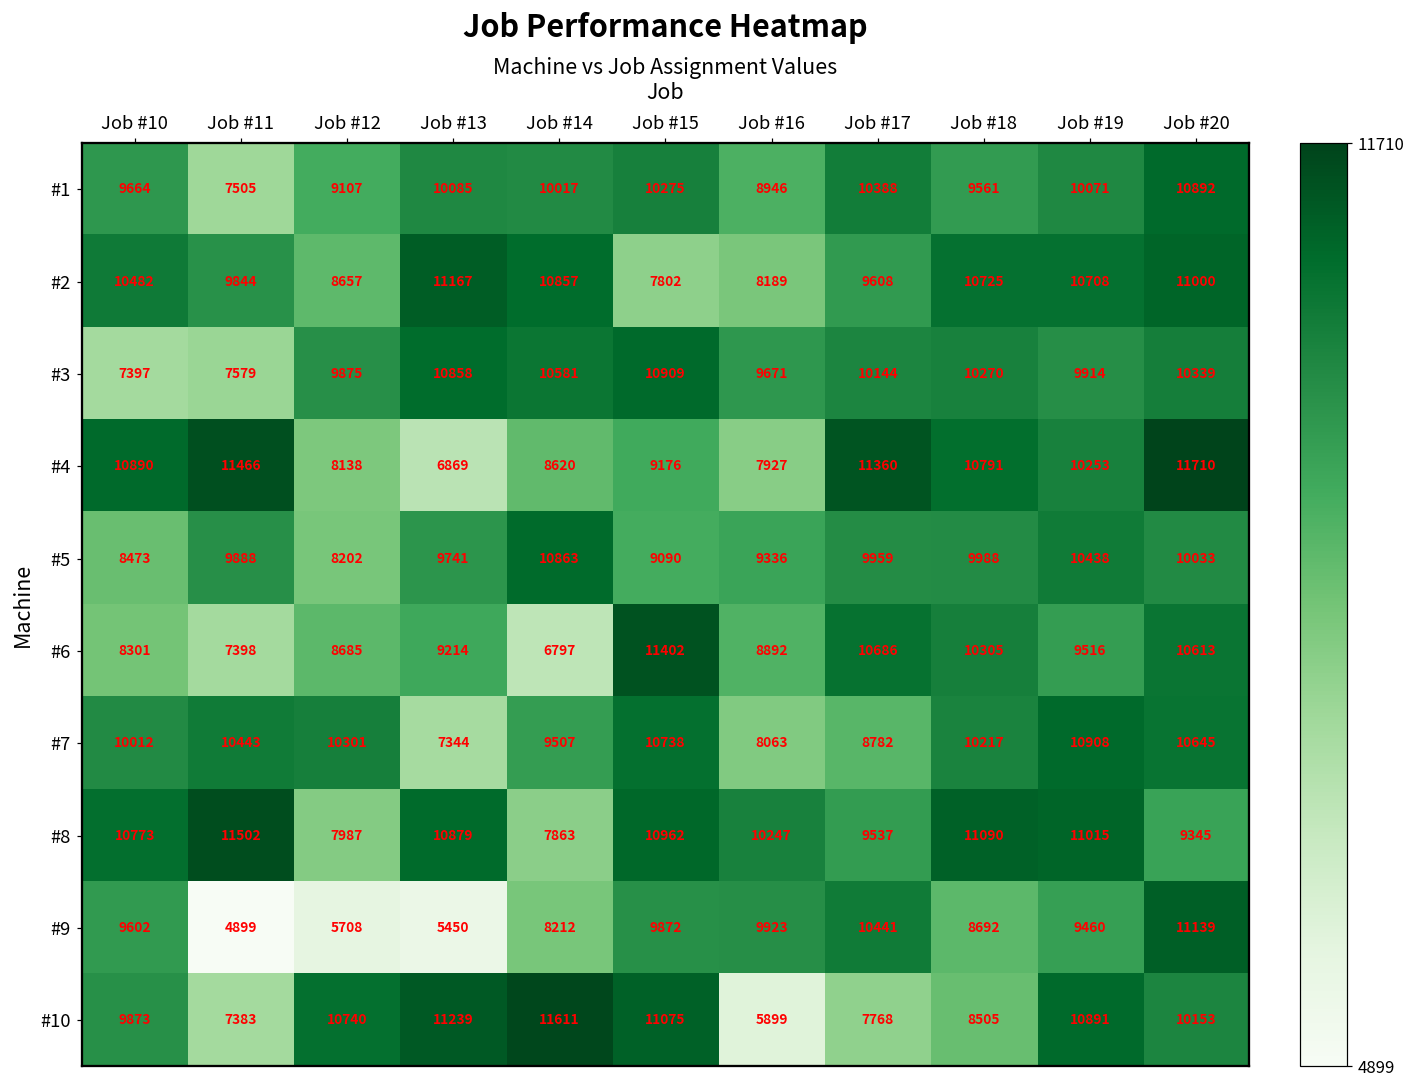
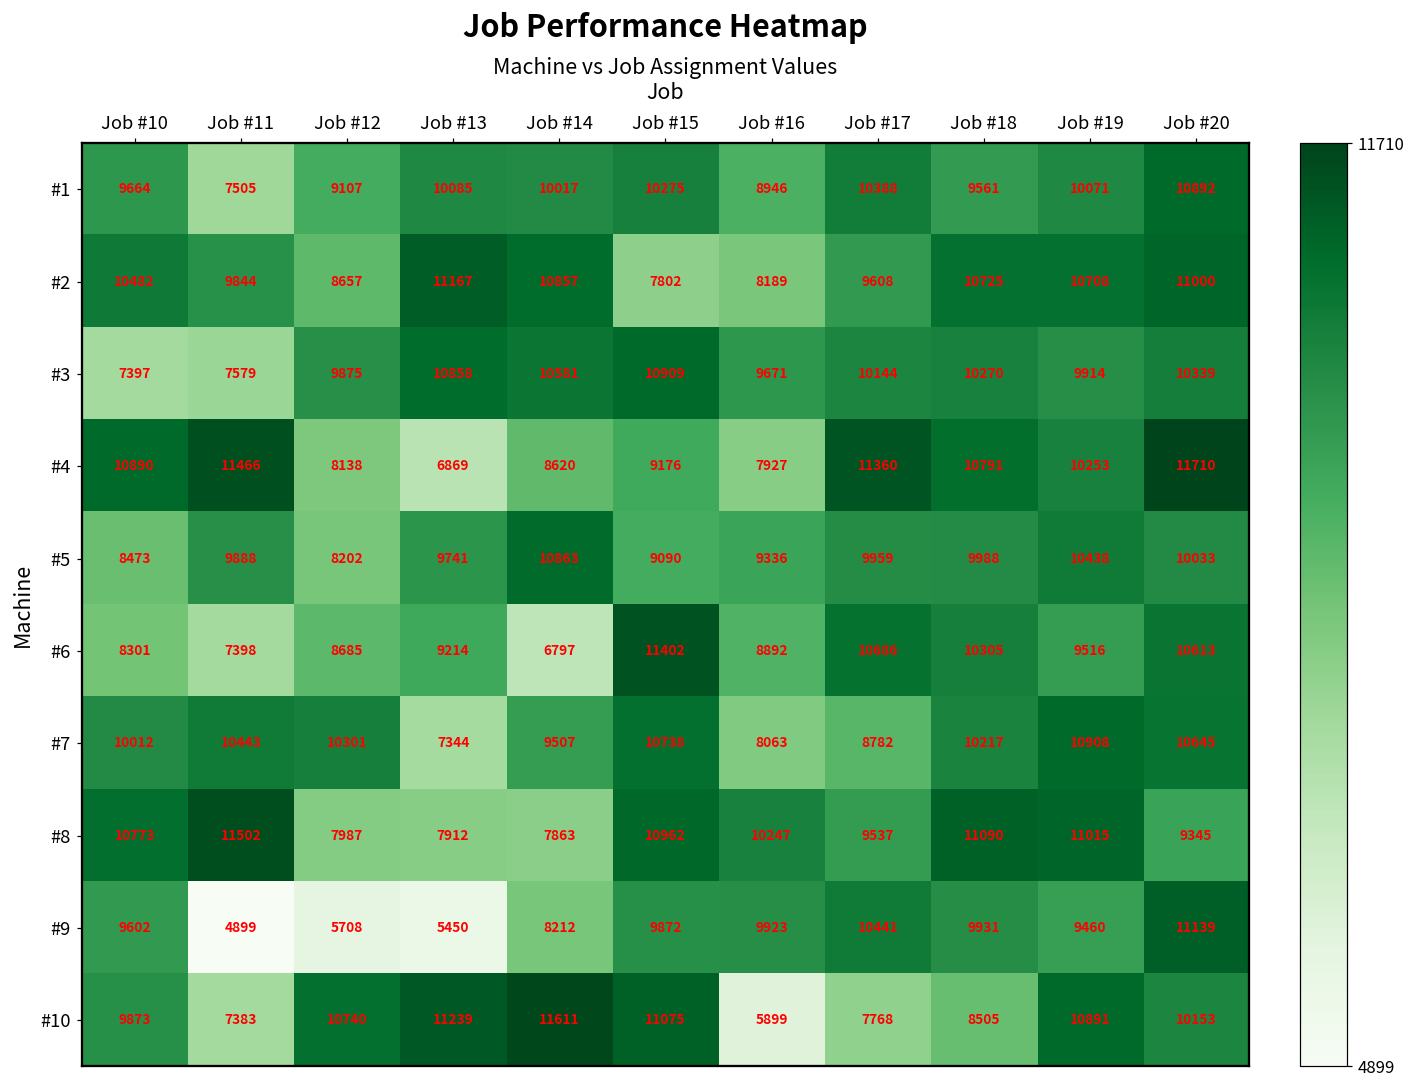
  {
    "#1": {
      "Job #10": 9664,
      "Job #11": 7505,
      "Job #12": 9107,
      "Job #13": 10085,
      "Job #14": 10017,
      "Job #15": 10275,
      "Job #16": 8946,
      "Job #17": 10388,
      "Job #18": 9561,
      "Job #19": 10071,
      "Job #20": 10892
    },
    "#2": {
      "Job #10": 10482,
      "Job #11": 9844,
      "Job #12": 8657,
      "Job #13": 11167,
      "Job #14": 10857,
      "Job #15": 7802,
      "Job #16": 8189,
      "Job #17": 9608,
      "Job #18": 10725,
      "Job #19": 10708,
      "Job #20": 11000
    },
    "#3": {
      "Job #10": 7397,
      "Job #11": 7579,
      "Job #12": 9875,
      "Job #13": 10858,
      "Job #14": 10581,
      "Job #15": 10909,
      "Job #16": 9671,
      "Job #17": 10144,
      "Job #18": 10270,
      "Job #19": 9914,
      "Job #20": 10339
    },
    "#4": {
      "Job #10": 10890,
      "Job #11": 11466,
      "Job #12": 8138,
      "Job #13": 6869,
      "Job #14": 8620,
      "Job #15": 9176,
      "Job #16": 7927,
      "Job #17": 11360,
      "Job #18": 10791,
      "Job #19": 10253,
      "Job #20": 11710
    },
    "#5": {
      "Job #10": 8473,
      "Job #11": 9888,
      "Job #12": 8202,
      "Job #13": 9741,
      "Job #14": 10863,
      "Job #15": 9090,
      "Job #16": 9336,
      "Job #17": 9959,
      "Job #18": 9988,
      "Job #19": 10438,
      "Job #20": 10033
    },
    "#6": {
      "Job #10": 8301,
      "Job #11": 7398,
      "Job #12": 8685,
      "Job #13": 9214,
      "Job #14": 6797,
      "Job #15": 11402,
      "Job #16": 8892,
      "Job #17": 10686,
      "Job #18": 10305,
      "Job #19": 9516,
      "Job #20": 10613
    },
    "#7": {
      "Job #10": 10012,
      "Job #11": 10443,
      "Job #12": 10301,
      "Job #13": 7344,
      "Job #14": 9507,
      "Job #15": 10738,
      "Job #16": 8063,
      "Job #17": 8782,
      "Job #18": 10217,
      "Job #19": 10908,
      "Job #20": 10645
    },
    "#8": {
      "Job #10": 10773,
      "Job #11": 11502,
      "Job #12": 7987,
-     "Job #13": 10879,
+     "Job #13": 7912,
      "Job #14": 7863,
      "Job #15": 10962,
      "Job #16": 10247,
      "Job #17": 9537,
      "Job #18": 11090,
      "Job #19": 11015,
      "Job #20": 9345
    },
    "#9": {
      "Job #10": 9602,
      "Job #11": 4899,
      "Job #12": 5708,
      "Job #13": 5450,
      "Job #14": 8212,
      "Job #15": 9872,
      "Job #16": 9923,
      "Job #17": 10441,
-     "Job #18": 8692,
+     "Job #18": 9931,
      "Job #19": 9460,
      "Job #20": 11139
    },
    "#10": {
      "Job #10": 9873,
      "Job #11": 7383,
      "Job #12": 10740,
      "Job #13": 11239,
      "Job #14": 11611,
      "Job #15": 11075,
      "Job #16": 5899,
      "Job #17": 7768,
      "Job #18": 8505,
      "Job #19": 10891,
      "Job #20": 10153
    }
  }
